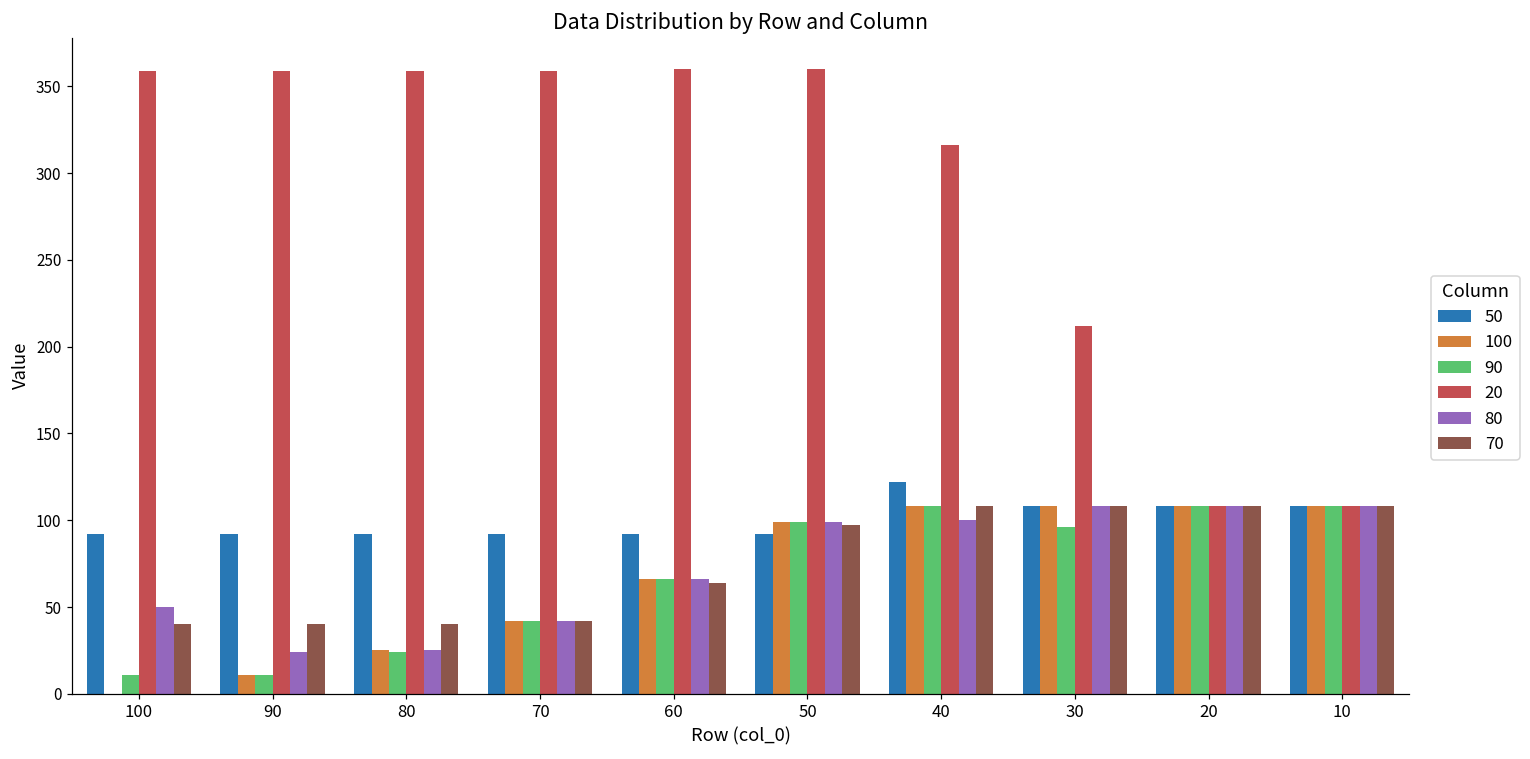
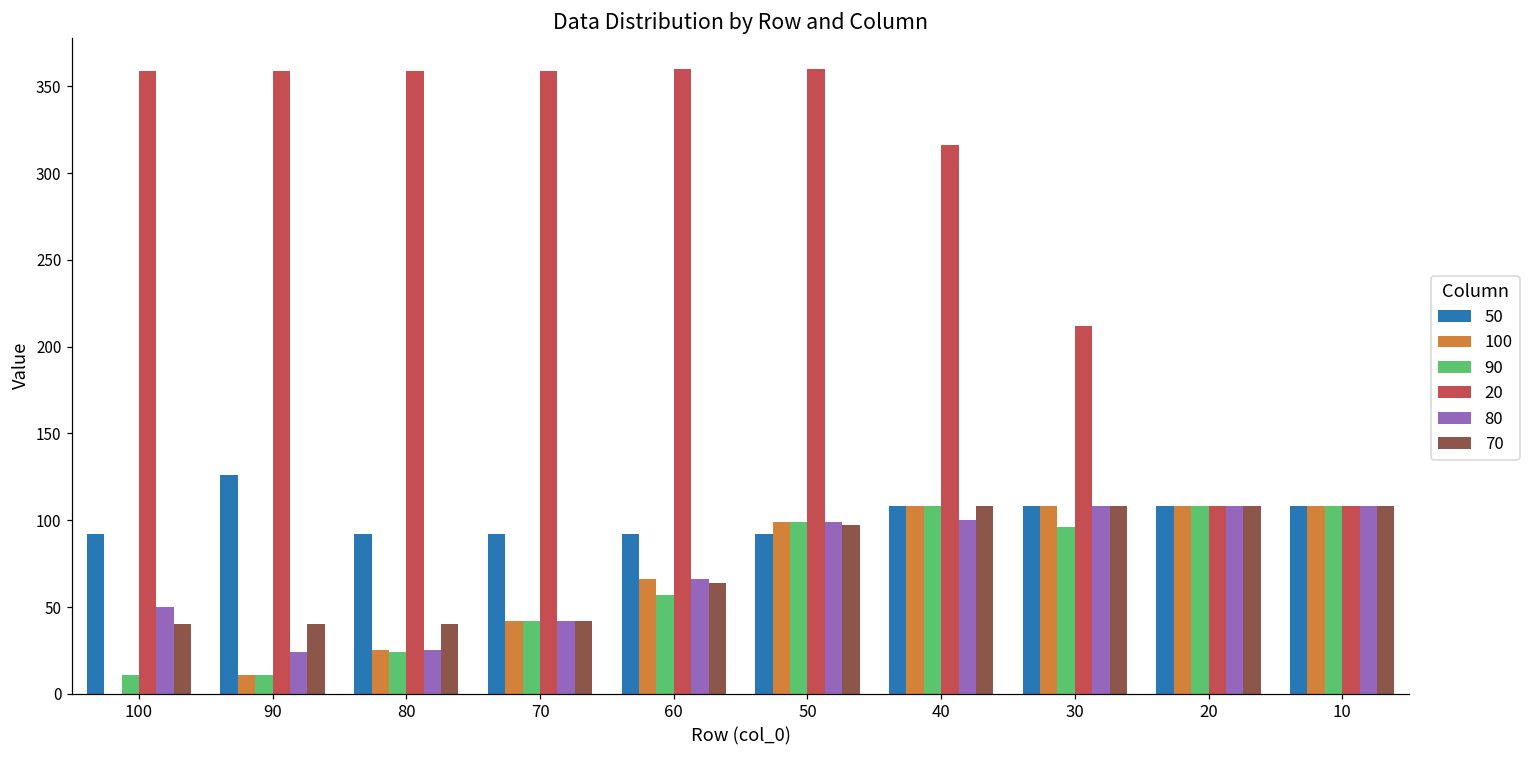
  {
    "50": {
      "100": 92,
-     "90": 92,
+     "90": 126,
      "80": 92,
      "70": 92,
      "60": 92,
      "50": 92,
-     "40": 122,
+     "40": 108,
      "30": 108,
      "20": 108,
      "10": 108
    },
    "90": {
      "100": 11,
      "90": 11,
      "80": 24,
      "70": 42,
-     "60": 66,
+     "60": 57,
      "50": 99,
      "40": 108,
      "30": 96,
      "20": 108,
      "10": 108
    },
    "80": {
      "100": 50,
      "90": 24,
      "80": 25,
      "70": 42,
      "60": 66,
      "50": 99,
      "40": 100,
      "30": 108,
      "20": 108,
      "10": 108
    }
  }
